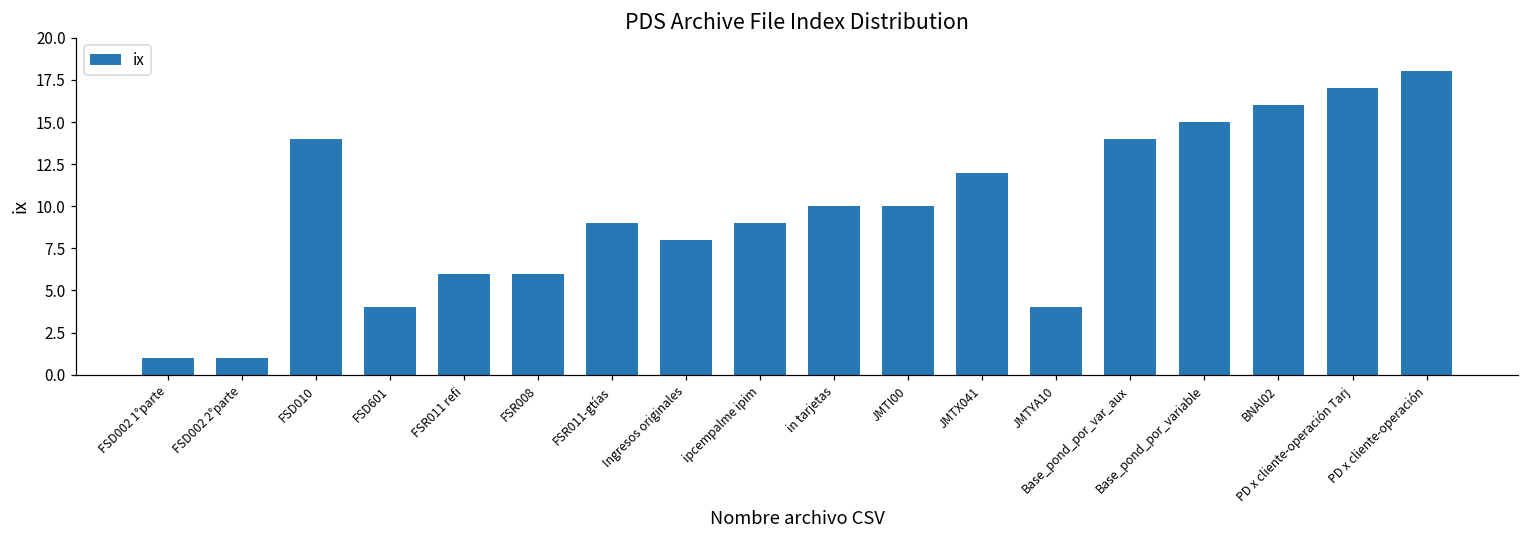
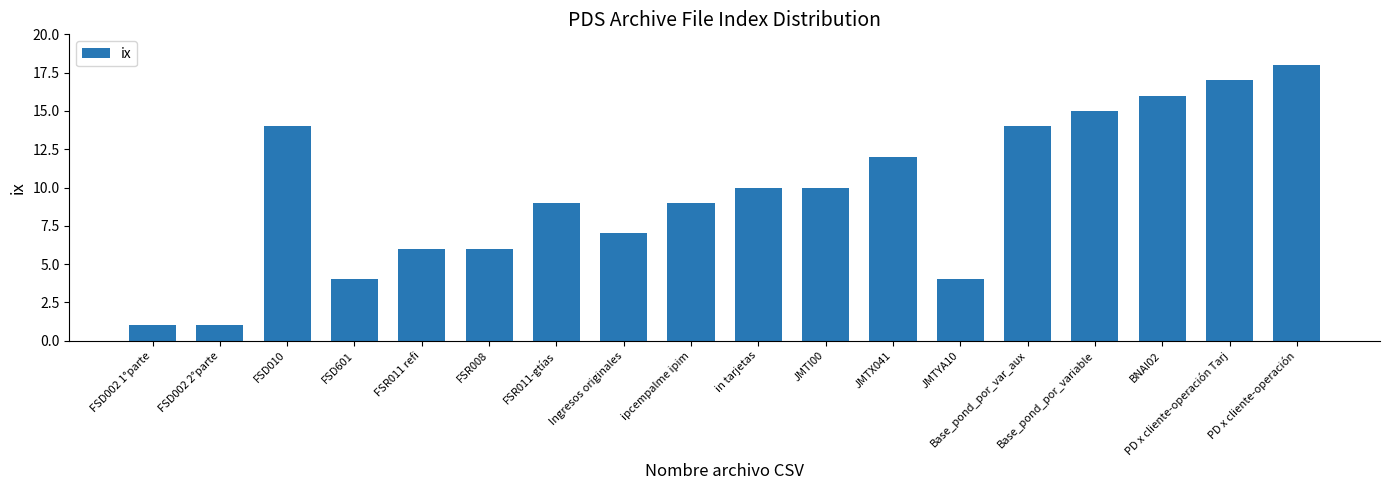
  {
    "FSD002 1°parte": 1,
    "FSD002 2°parte": 1,
    "FSD010": 14,
    "FSD601": 4,
    "FSR011 refi": 6,
    "FSR008": 6,
    "FSR011-gtías": 9,
-   "Ingresos originales": 8,
+   "Ingresos originales": 7,
    "ipcempalme ipim": 9,
    "in tarjetas": 10,
    "JMTI00": 10,
    "JMTX041": 12,
    "JMTYA10": 4,
    "Base_pond_por_var_aux": 14,
    "Base_pond_por_variable": 15,
    "BNAI02": 16,
    "PD x cliente-operación Tarj": 17,
    "PD x cliente-operación": 18
  }
